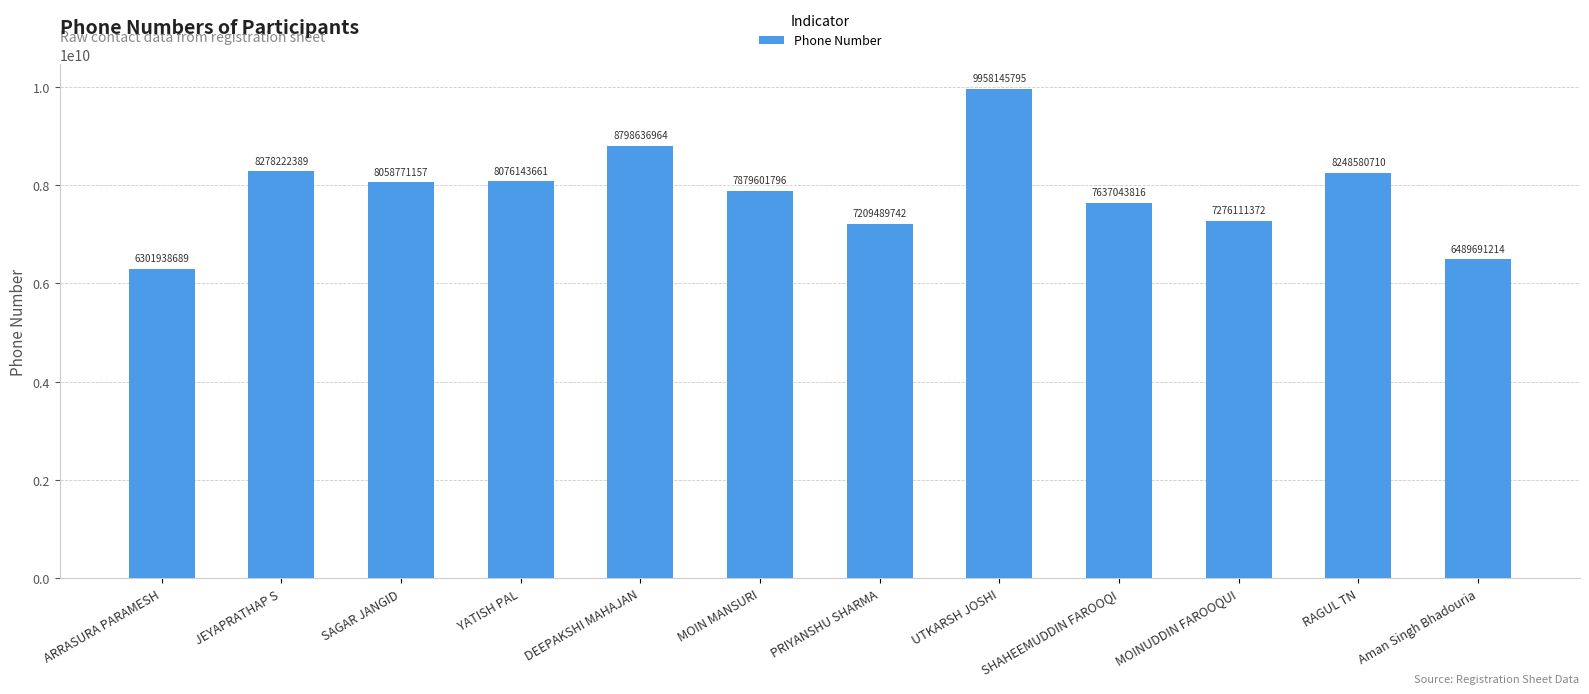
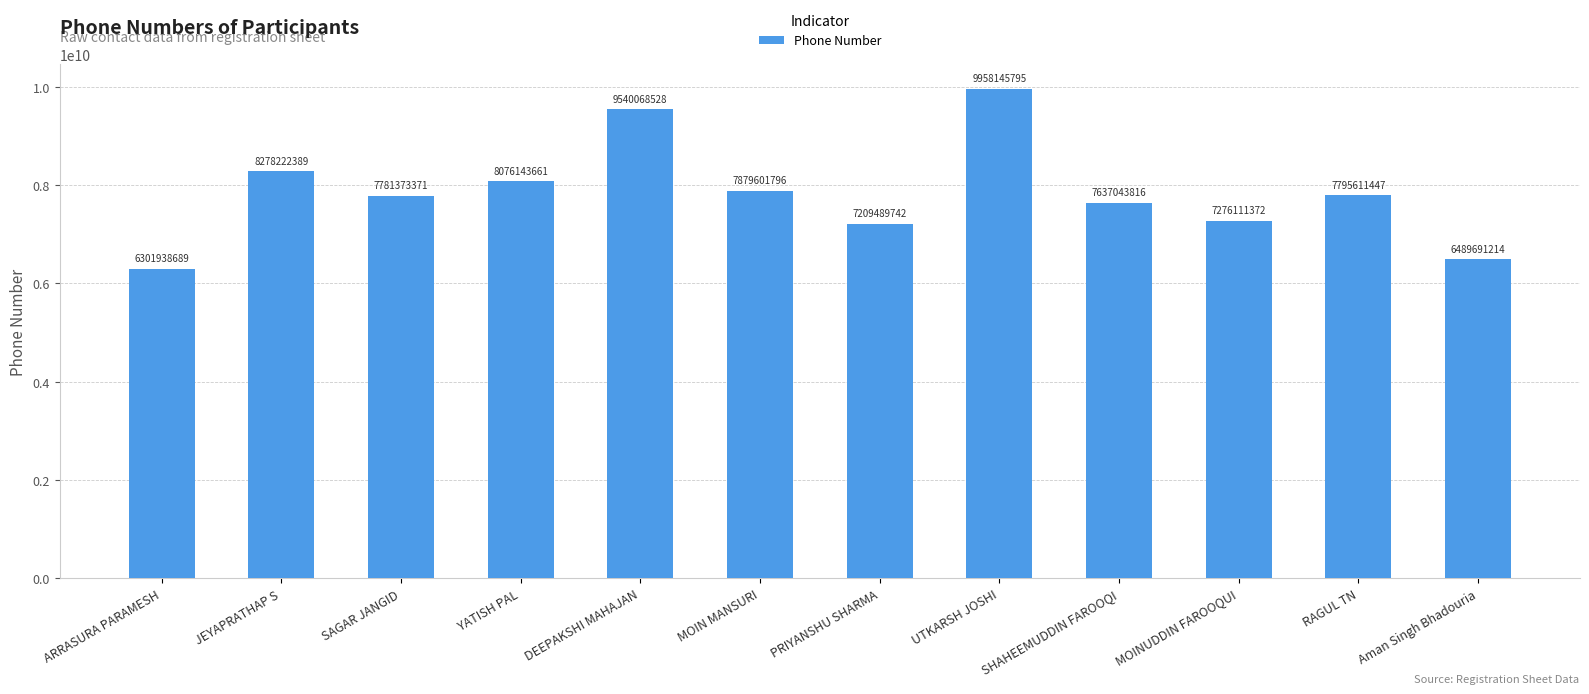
  {
    "ARRASURA PARAMESH": 6301938689,
    "JEYAPRATHAP S": 8278222389,
-   "SAGAR JANGID": 8058771157,
+   "SAGAR JANGID": 7781373371,
    "YATISH PAL": 8076143661,
-   "DEEPAKSHI MAHAJAN": 8798636964,
+   "DEEPAKSHI MAHAJAN": 9540068528,
    "MOIN MANSURI": 7879601796,
    "PRIYANSHU SHARMA": 7209489742,
    "UTKARSH JOSHI": 9958145795,
    "SHAHEEMUDDIN FAROOQI": 7637043816,
    "MOINUDDIN FAROOQUI": 7276111372,
-   "RAGUL TN": 8248580710,
+   "RAGUL TN": 7795611447,
    "Aman Singh Bhadouria": 6489691214
  }
